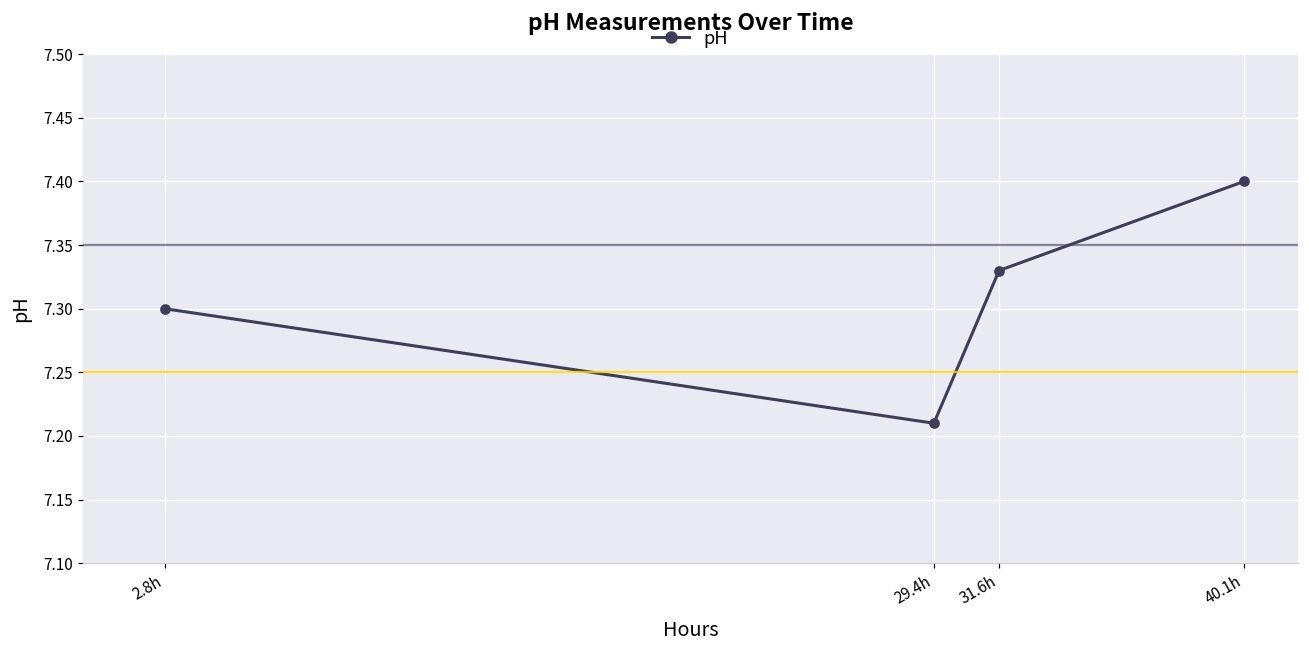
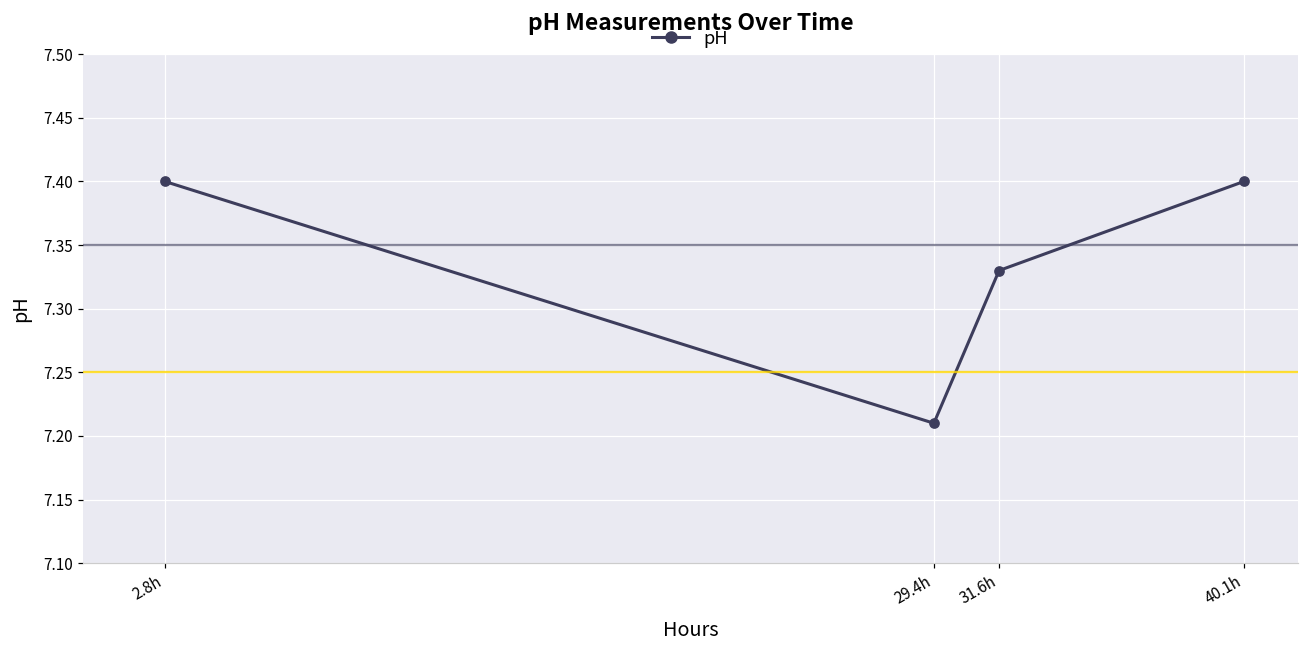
  {
-   "2.8h": 7.3,
+   "2.8h": 7.4,
    "29.4h": 7.210,
    "31.6h": 7.330,
    "40.1h": 7.4
  }
